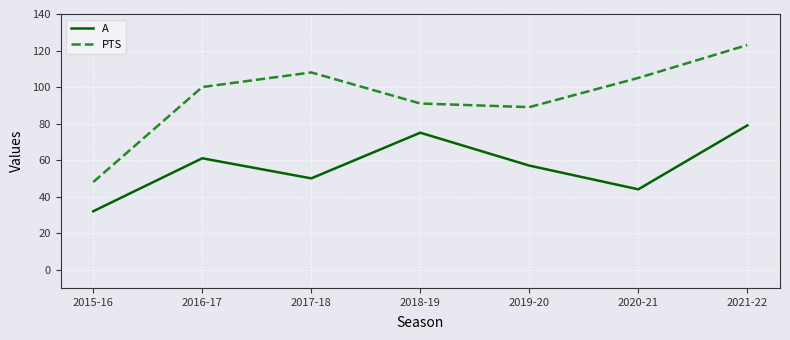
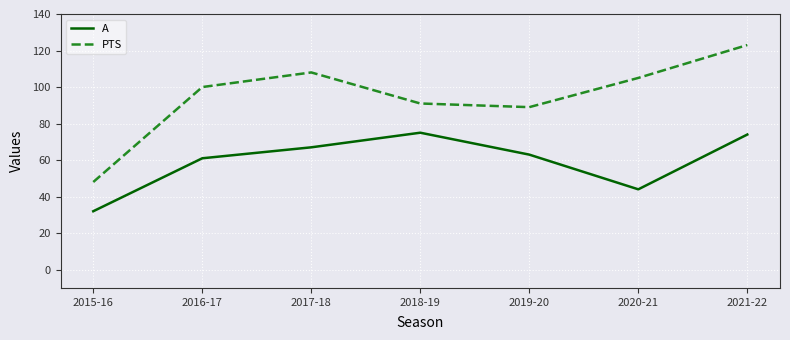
  {
    "A": {
      "2015-16": 32,
      "2016-17": 61,
-     "2017-18": 50,
+     "2017-18": 67,
      "2018-19": 75,
-     "2019-20": 57,
+     "2019-20": 63,
      "2020-21": 44,
-     "2021-22": 79
+     "2021-22": 74
    },
    "PTS": {
      "2015-16": 48,
      "2016-17": 100,
      "2017-18": 108,
      "2018-19": 91,
      "2019-20": 89,
      "2020-21": 105,
      "2021-22": 123
    }
  }
